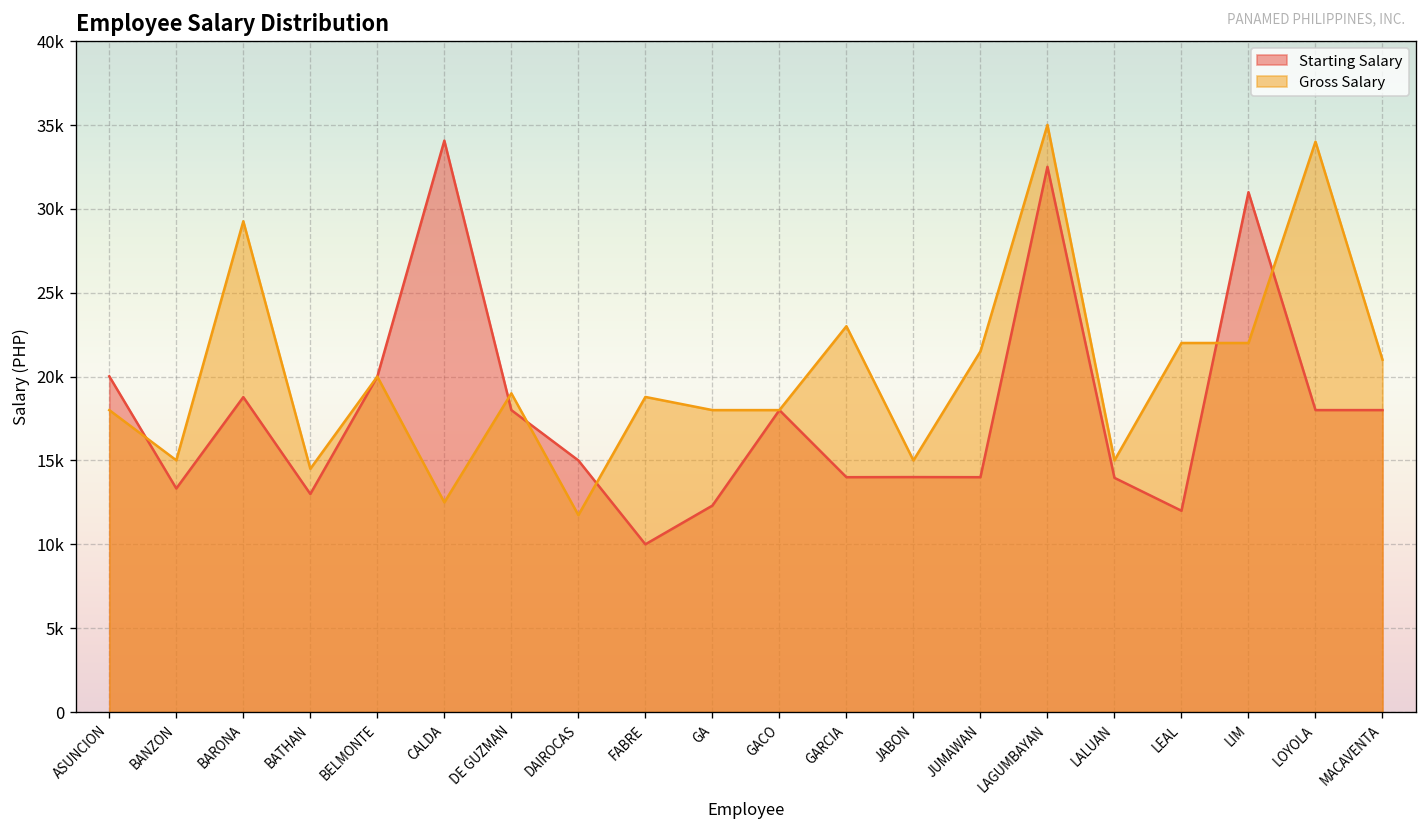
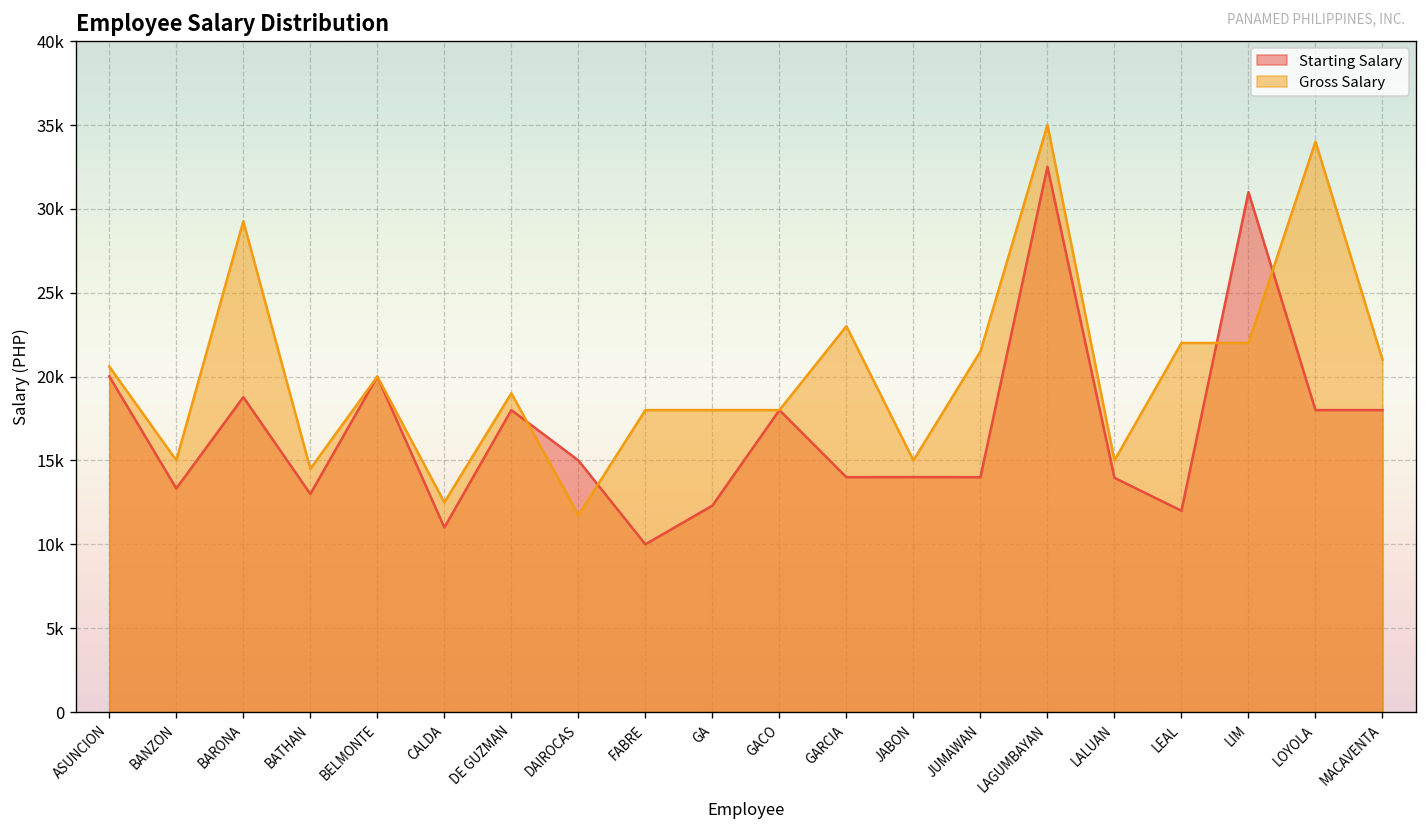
  {
    "Starting Salary": {
      "ASUNCION": 20000,
      "BANZON": 13300,
      "BARONA": 18800,
      "BATHAN": 13000,
-     "CALDA": 34100,
+     "CALDA": 11000,
      "DE GUZMAN": 18000,
      "DAIROCAS": 15000,
      "FABRE": 10000,
      "GA": 12300,
      "GARCIA": 14000,
      "JABON": 14000,
      "JUMAWAN": 14000,
      "LAGUMBAYAN": 32500,
      "LALUAN": 14000,
      "LEAL": 12000,
      "LIM": 31000,
      "LOYOLA": 18000,
      "MACAVENTA": 18000
    },
    "Gross Salary": {
-     "ASUNCION": 18000,
+     "ASUNCION": 20600,
      "BANZON": 15000,
      "BARONA": 29300,
      "BATHAN": 14500,
      "CALDA": 12500,
      "DE GUZMAN": 19000,
      "DAIROCAS": 11700,
-     "FABRE": 18800,
+     "FABRE": 18000,
      "GA": 18000,
      "GARCIA": 23000,
      "JABON": 15000,
      "JUMAWAN": 21500,
      "LAGUMBAYAN": 35000,
      "LALUAN": 15000,
      "LEAL": 22000,
      "LIM": 22000,
      "LOYOLA": 34000,
      "MACAVENTA": 21000
    }
  }
